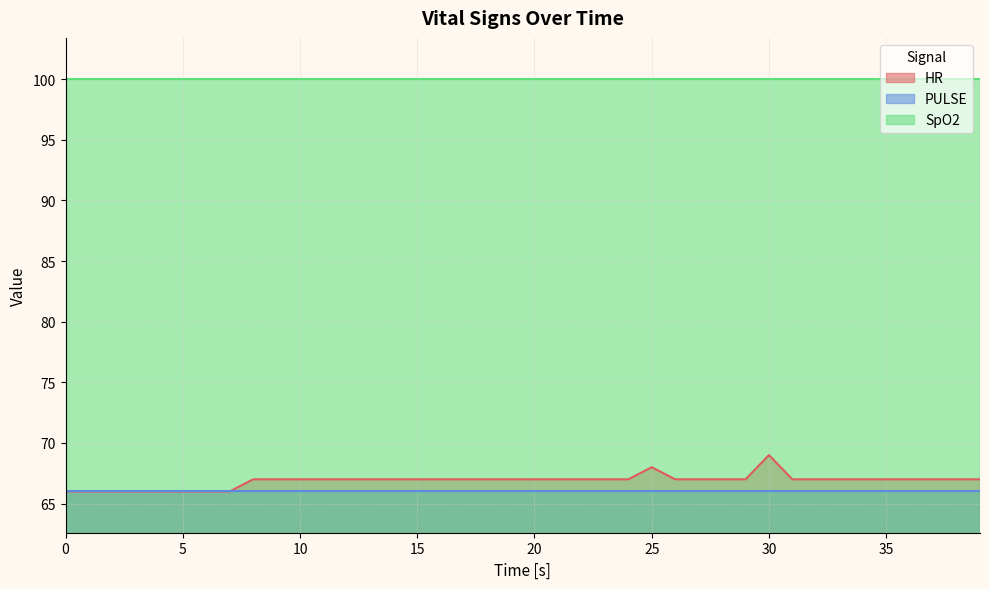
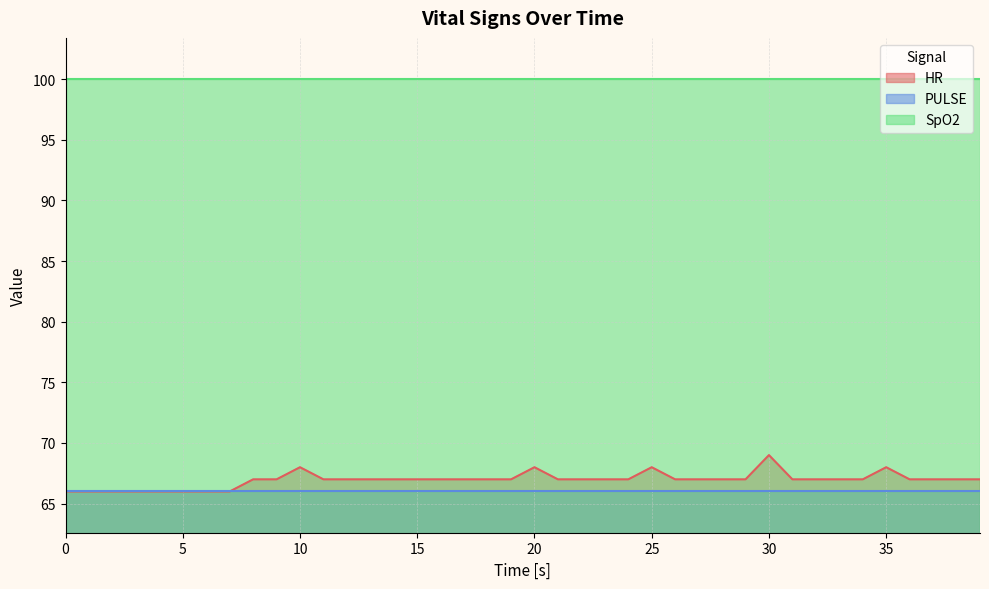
  {
    "HR": {
-     "10": 67,
+     "10": 68,
      "15": 67,
-     "20": 67,
+     "20": 68,
      "25": 68,
      "30": 69,
-     "35": 67
+     "35": 68
    },
    "PULSE": {
      "10": 66,
      "15": 66,
      "20": 66,
      "25": 66,
      "30": 66,
      "35": 66
    },
    "SpO2": {
      "0": 100,
      "5": 100,
      "10": 100,
      "15": 100,
      "20": 100,
      "25": 100,
      "30": 100
    }
  }
